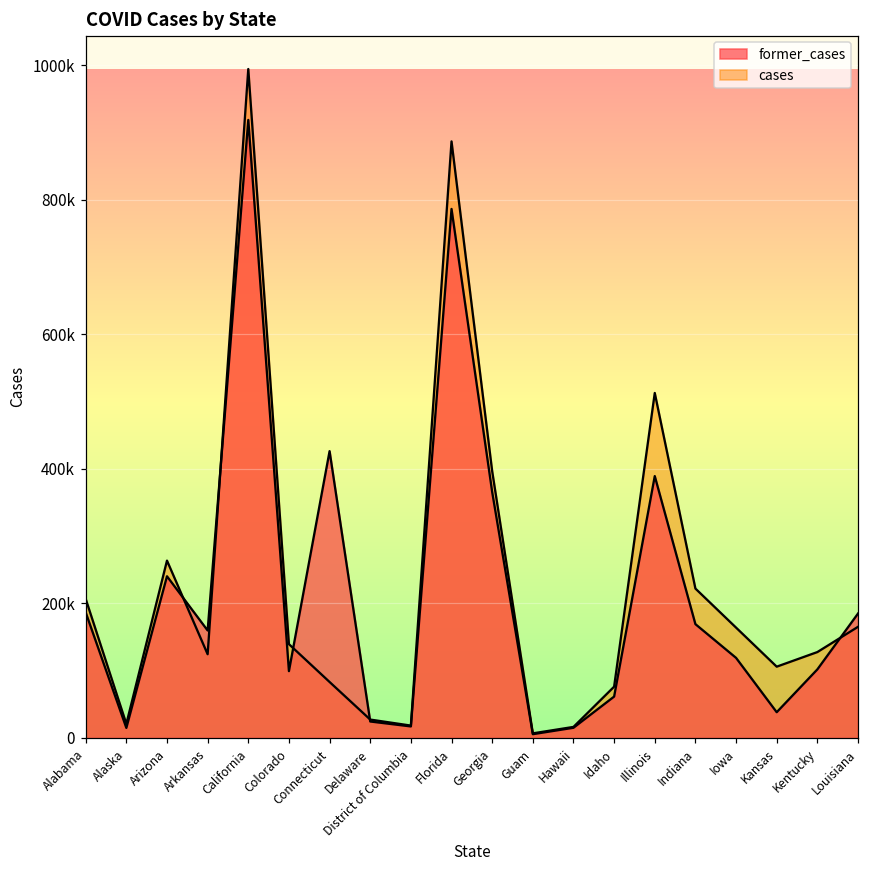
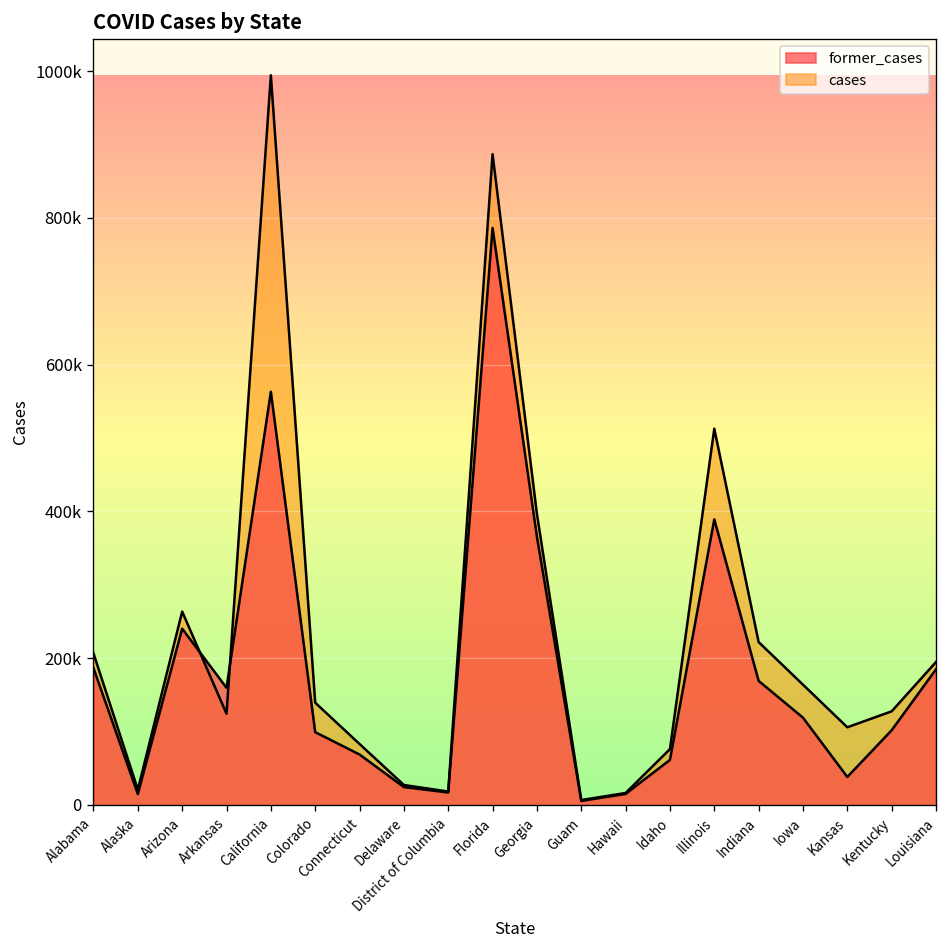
  {
    "former_cases": {
      "Alabama": 190000,
      "Alaska": 10000,
      "Arizona": 240000,
      "Arkansas": 160000,
-     "California": 920000,
+     "California": 560000,
      "Colorado": 100000,
-     "Connecticut": 430000,
+     "Connecticut": 70000,
      "Florida": 790000,
      "Georgia": 370000,
      "Idaho": 60000,
      "Illinois": 390000,
      "Indiana": 170000,
      "Iowa": 120000,
      "Kansas": 40000,
      "Kentucky": 100000,
      "Louisiana": 180000
    },
    "cases": {
      "Alabama": 210000,
      "Alaska": 20000,
      "Arizona": 260000,
      "Arkansas": 120000,
      "California": 990000,
      "Colorado": 140000,
      "Connecticut": 80000,
      "Florida": 890000,
      "Georgia": 400000,
      "Idaho": 80000,
      "Illinois": 510000,
      "Indiana": 220000,
      "Iowa": 160000,
      "Kansas": 110000,
      "Kentucky": 130000,
-     "Louisiana": 170000
+     "Louisiana": 190000
    }
  }
